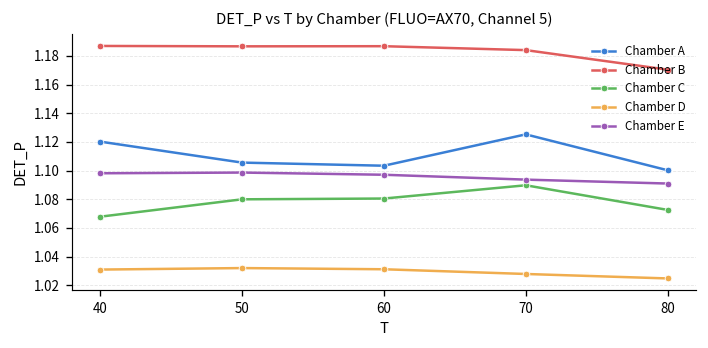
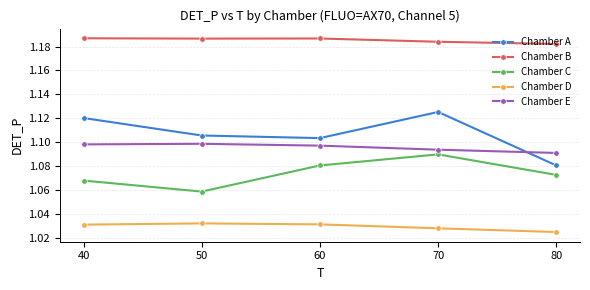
  {
    "Chamber A": {
      "40": 1.120,
      "50": 1.106,
      "60": 1.103,
      "70": 1.125,
-     "80": 1.100
+     "80": 1.080
    },
    "Chamber B": {
      "40": 1.187,
      "50": 1.187,
      "60": 1.187,
      "70": 1.184,
-     "80": 1.170
+     "80": 1.182
    },
    "Chamber C": {
      "40": 1.068,
-     "50": 1.080,
+     "50": 1.059,
      "60": 1.080,
      "70": 1.090,
      "80": 1.073
    },
    "Chamber D": {
      "40": 1.031,
      "50": 1.032,
      "60": 1.031,
      "70": 1.028,
      "80": 1.025
    },
    "Chamber E": {
      "40": 1.098,
      "50": 1.099,
      "60": 1.097,
      "70": 1.094,
      "80": 1.091
    }
  }
